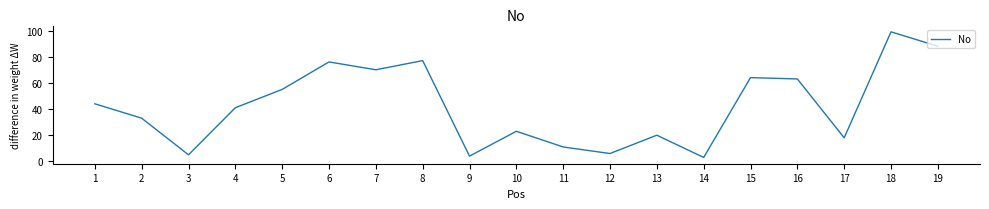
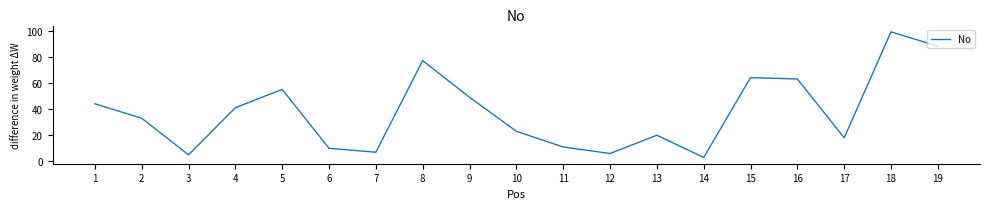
  {
    "1": 44,
    "2": 33,
    "3": 5,
    "4": 41,
    "5": 55,
-   "6": 76,
-   "7": 70,
+   "6": 10,
+   "7": 7,
    "8": 77,
-   "9": 4,
+   "9": 49,
    "10": 23,
    "11": 11,
    "12": 6,
    "13": 20,
    "14": 3,
    "15": 64,
    "16": 63,
    "17": 18,
    "18": 99
  }
